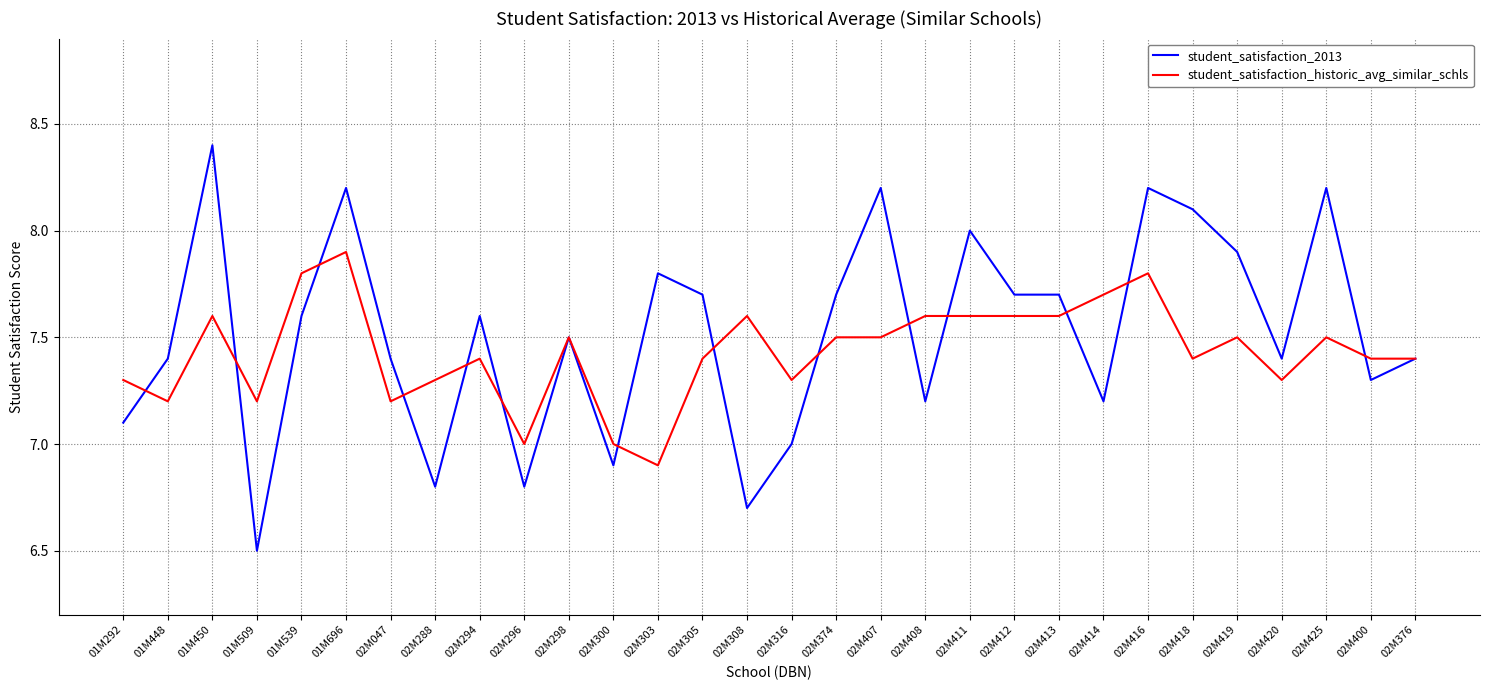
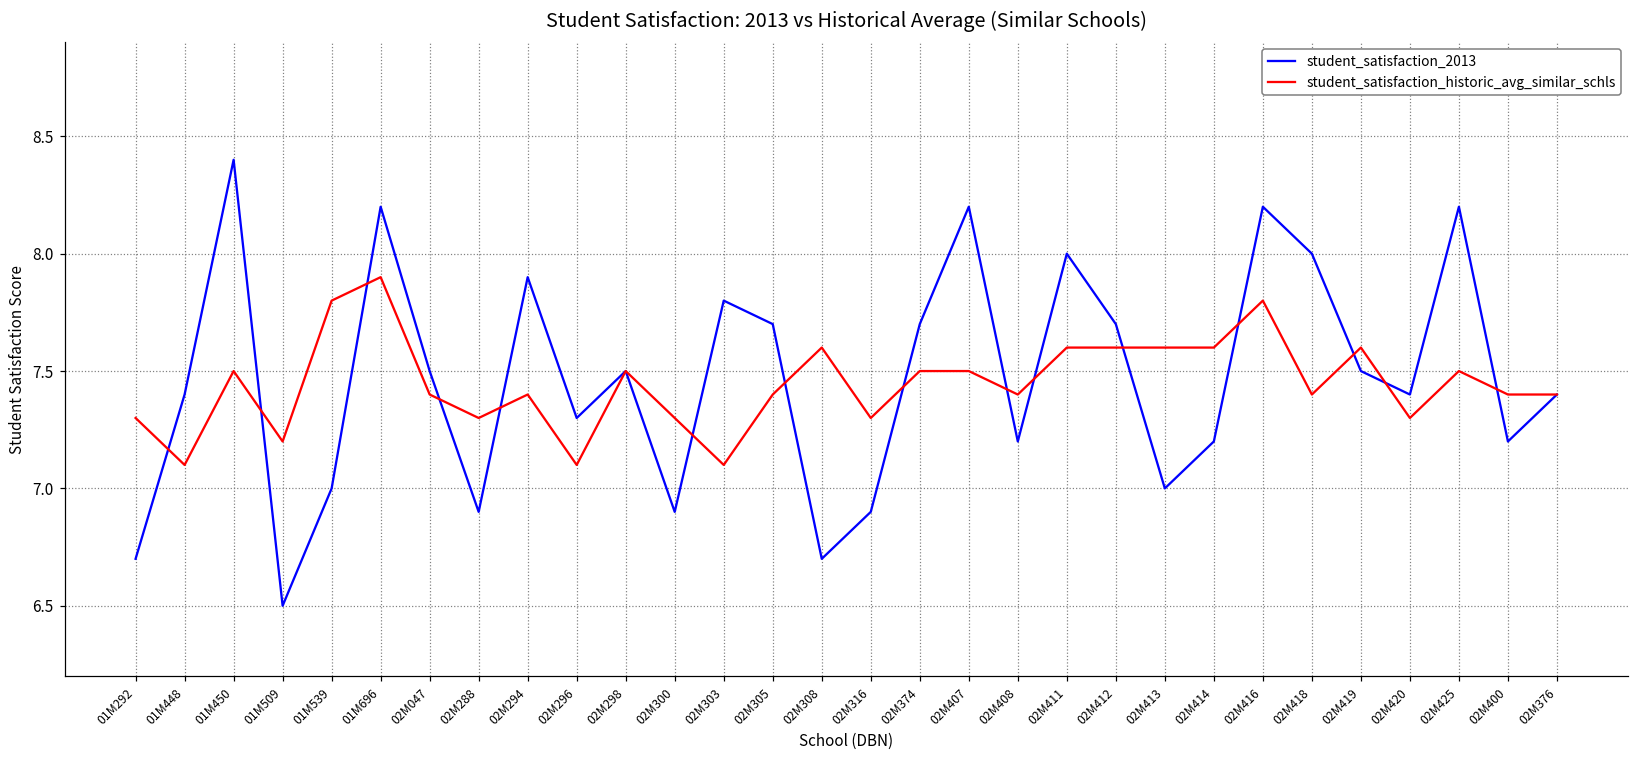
  {
    "student_satisfaction_2013": {
-     "01M292": 7.1,
+     "01M292": 6.7,
      "01M448": 7.4,
      "01M450": 8.4,
      "01M509": 6.5,
-     "01M539": 7.6,
+     "01M539": 7.0,
      "01M696": 8.2,
-     "02M047": 7.4,
-     "02M288": 6.8,
-     "02M294": 7.6,
-     "02M296": 6.8,
+     "02M047": 7.5,
+     "02M288": 6.9,
+     "02M294": 7.9,
+     "02M296": 7.3,
      "02M300": 6.9,
      "02M303": 7.8,
      "02M305": 7.7,
      "02M308": 6.7,
-     "02M316": 7.0,
+     "02M316": 6.9,
      "02M374": 7.7,
      "02M407": 8.2,
      "02M408": 7.2,
      "02M411": 8.0,
      "02M412": 7.7,
-     "02M413": 7.7,
+     "02M413": 7.0,
      "02M414": 7.2,
      "02M416": 8.2,
-     "02M418": 8.1,
-     "02M419": 7.9,
+     "02M418": 8.0,
+     "02M419": 7.5,
      "02M420": 7.4,
      "02M425": 8.2,
-     "02M400": 7.3
+     "02M400": 7.2
    },
    "student_satisfaction_historic_avg_similar_schls": {
      "01M292": 7.3,
-     "01M448": 7.2,
-     "01M450": 7.6,
+     "01M448": 7.1,
+     "01M450": 7.5,
      "01M509": 7.2,
      "01M539": 7.8,
      "01M696": 7.9,
-     "02M047": 7.2,
+     "02M047": 7.4,
      "02M288": 7.3,
      "02M294": 7.4,
-     "02M296": 7.0,
-     "02M300": 7.0,
-     "02M303": 6.9,
+     "02M296": 7.1,
+     "02M300": 7.3,
+     "02M303": 7.1,
      "02M305": 7.4,
      "02M308": 7.6,
      "02M316": 7.3,
      "02M374": 7.5,
      "02M407": 7.5,
-     "02M408": 7.6,
+     "02M408": 7.4,
      "02M411": 7.6,
      "02M412": 7.6,
      "02M413": 7.6,
-     "02M414": 7.7,
+     "02M414": 7.6,
      "02M416": 7.8,
      "02M418": 7.4,
-     "02M419": 7.5,
+     "02M419": 7.6,
      "02M420": 7.3,
      "02M425": 7.5,
      "02M400": 7.4
    }
  }
